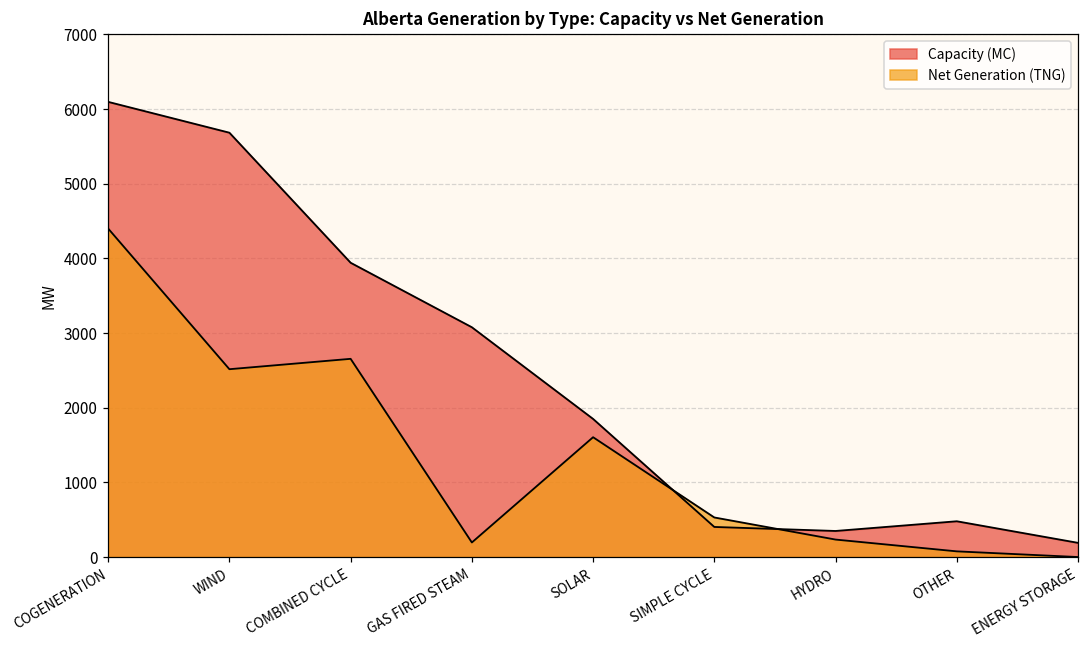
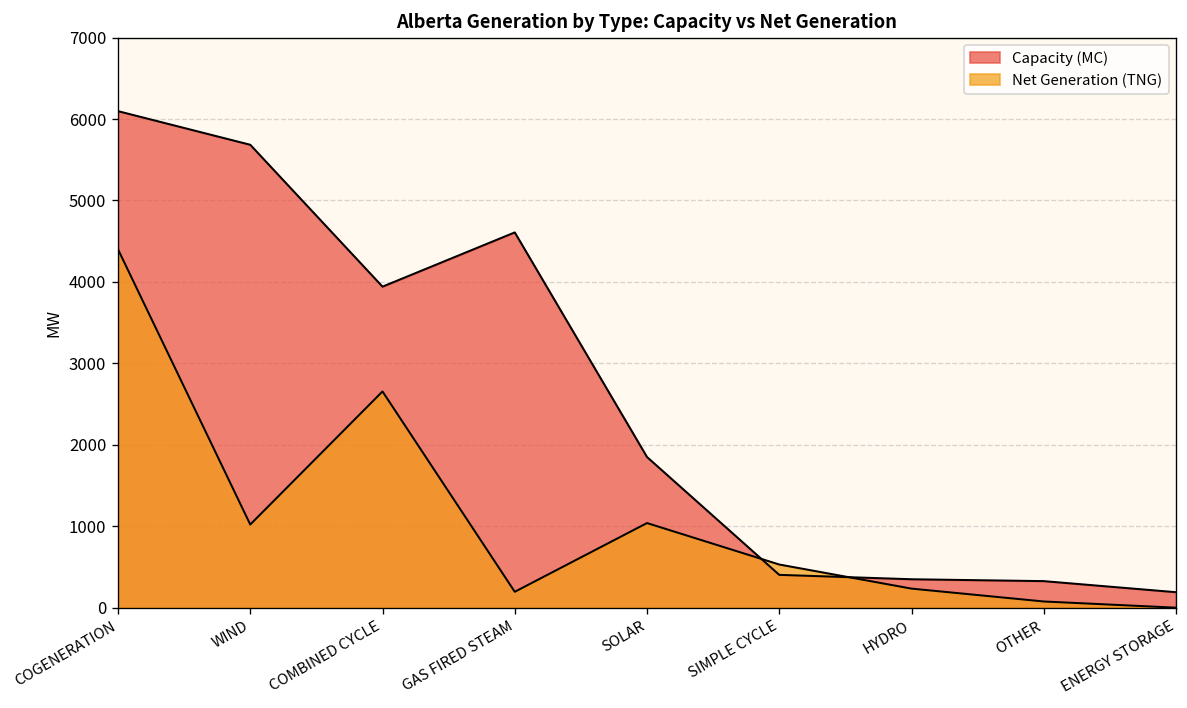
  {
    "Capacity (MC)": {
      "COGENERATION": 6100,
      "WIND": 5700,
      "COMBINED CYCLE": 3900,
-     "GAS FIRED STEAM": 3100,
+     "GAS FIRED STEAM": 4600,
      "SOLAR": 1900,
      "SIMPLE CYCLE": 400,
      "HYDRO": 300,
-     "OTHER": 500,
+     "OTHER": 300,
      "ENERGY STORAGE": 200
    },
    "Net Generation (TNG)": {
      "COGENERATION": 4400,
-     "WIND": 2500,
+     "WIND": 1000,
      "COMBINED CYCLE": 2700,
      "GAS FIRED STEAM": 200,
-     "SOLAR": 1600,
+     "SOLAR": 1000,
      "SIMPLE CYCLE": 500,
      "HYDRO": 200,
      "OTHER": 100,
      "ENERGY STORAGE": 0
    }
  }
